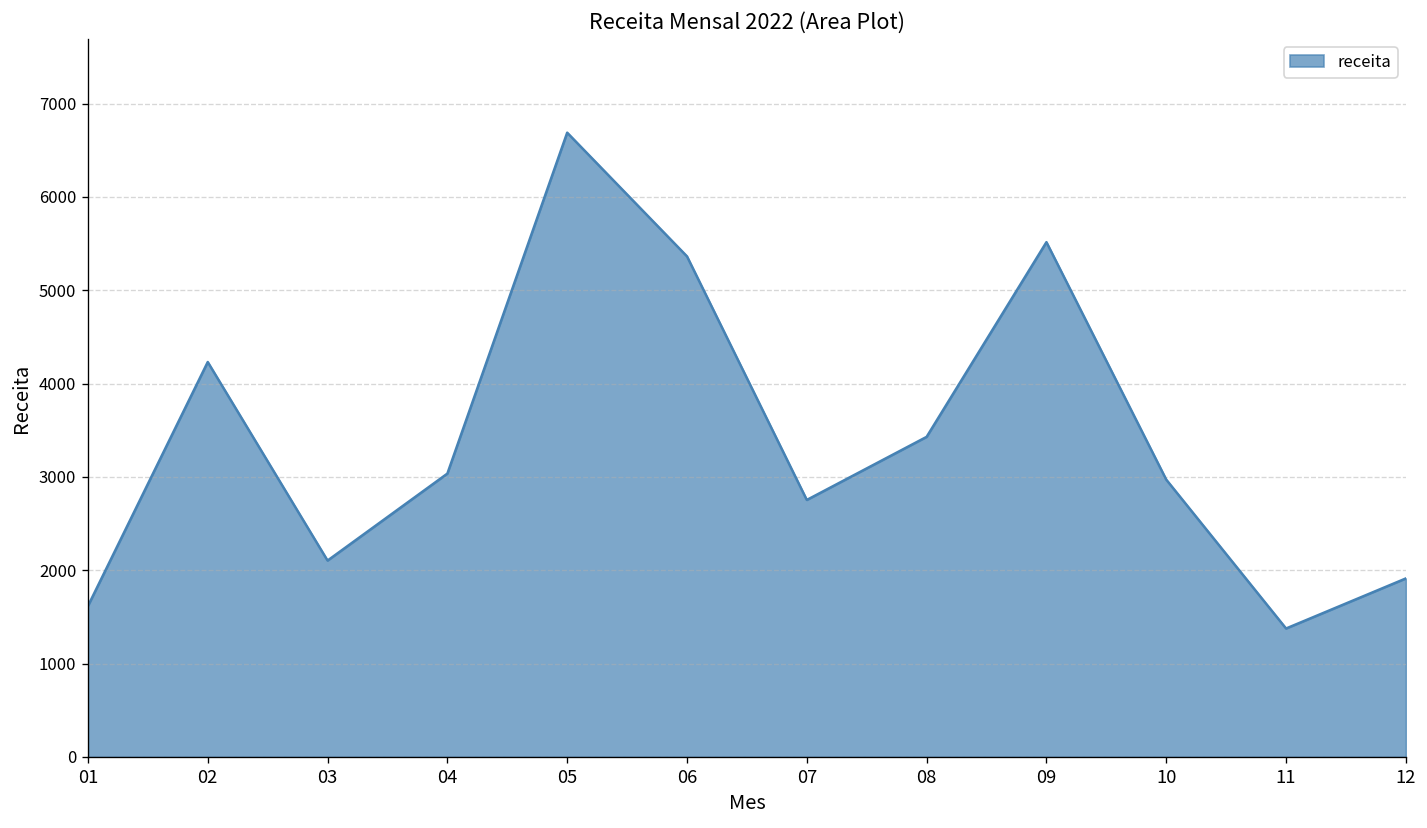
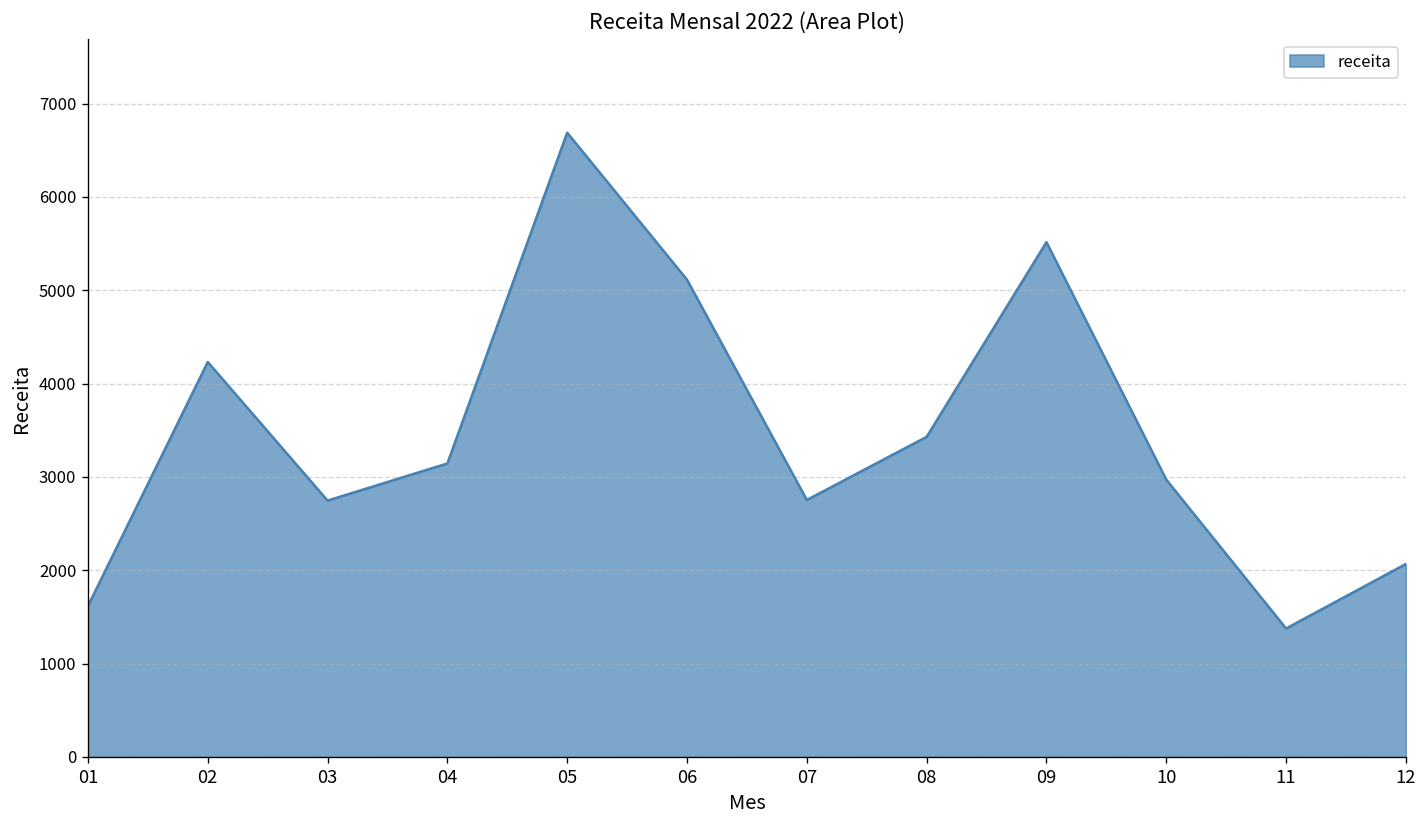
  {
    "01": 1600,
    "02": 4200,
-   "03": 2100,
-   "04": 3000,
+   "03": 2700,
+   "04": 3100,
    "05": 6700,
-   "06": 5400,
+   "06": 5100,
    "07": 2800,
    "08": 3400,
    "09": 5500,
    "10": 3000,
    "11": 1400,
-   "12": 1900
+   "12": 2100
  }
